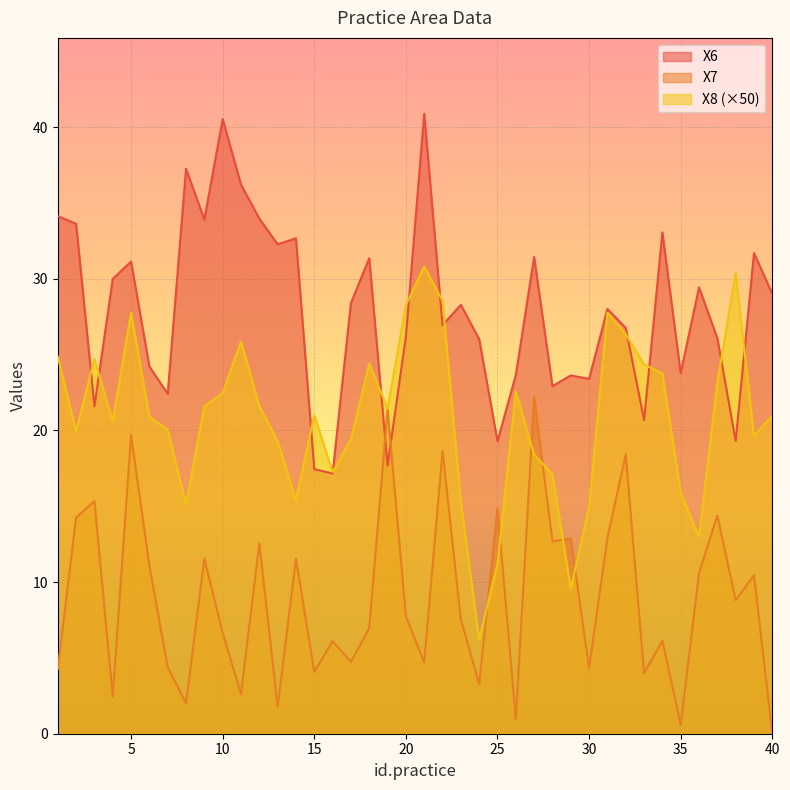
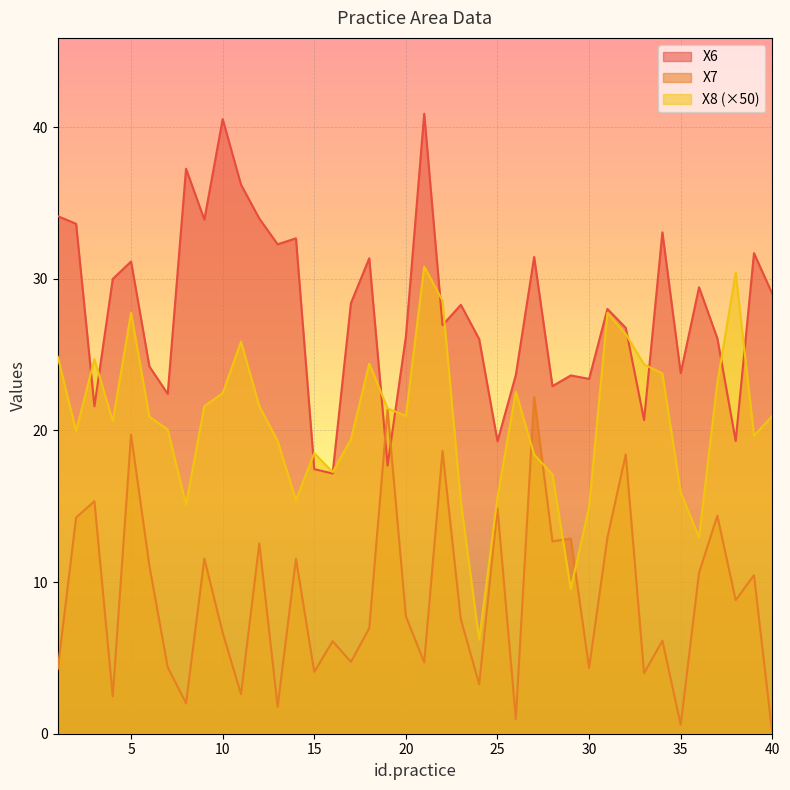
  {
    "X8 (×50)": {
      "5": 27.8,
      "10": 22.5,
-     "15": 21.0,
-     "20": 28.2,
-     "25": 11.2,
+     "15": 18.5,
+     "20": 21.0,
+     "25": 15.6,
      "30": 15.0,
      "35": 15.9,
      "40": 21.0
    }
  }
